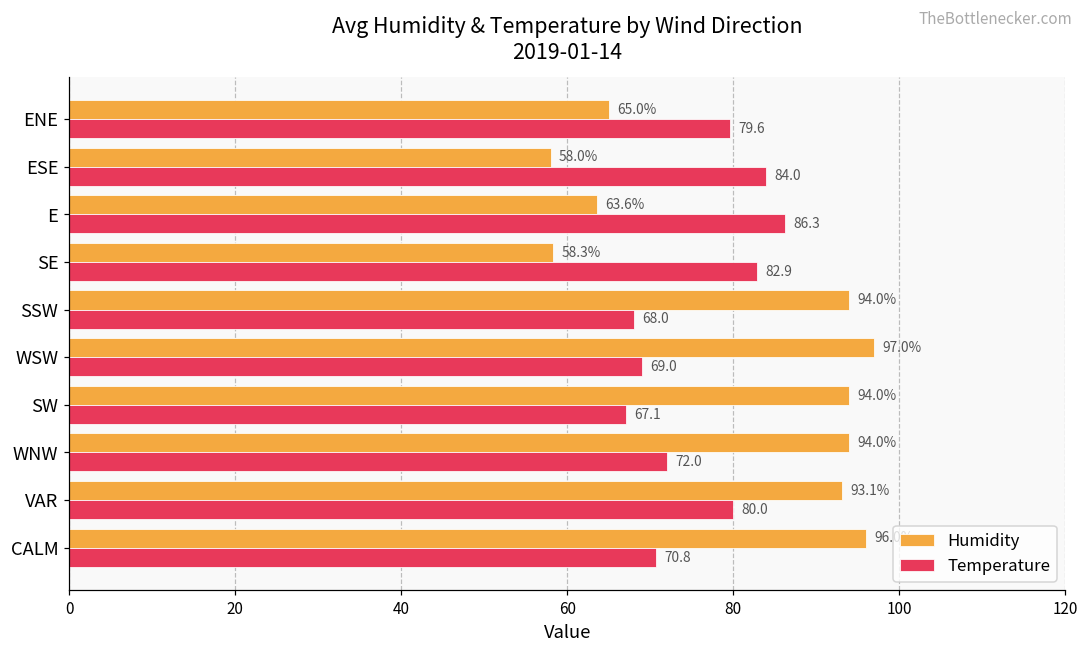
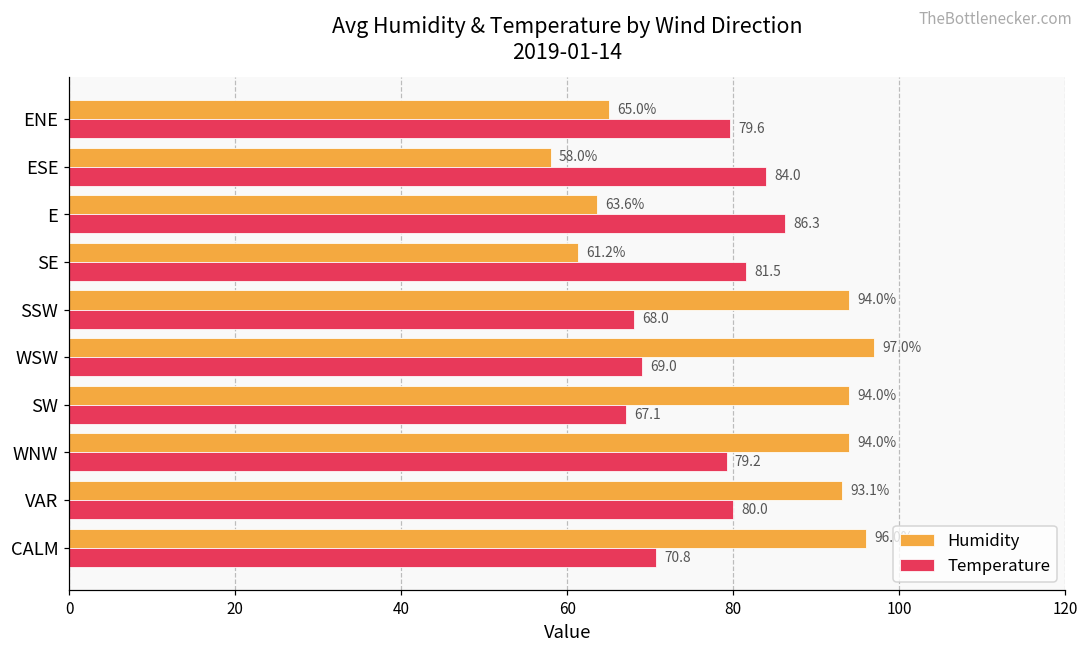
  {
    "Humidity": {
      "ENE": "65.0%",
      "ESE": "58.0%",
      "E": "63.6%",
-     "SE": "58.3%",
+     "SE": "61.2%",
      "SSW": "94.0%",
      "WSW": "97.0%",
      "SW": "94.0%",
      "WNW": "94.0%",
      "VAR": "93.1%"
    },
    "Temperature": {
      "ENE": "79.6",
      "ESE": "84.0",
      "E": "86.3",
-     "SE": "82.9",
+     "SE": "81.5",
      "SSW": "68.0",
      "WSW": "69.0",
      "SW": "67.1",
-     "WNW": "72.0",
+     "WNW": "79.2",
      "VAR": "80.0",
      "CALM": "70.8"
    }
  }
